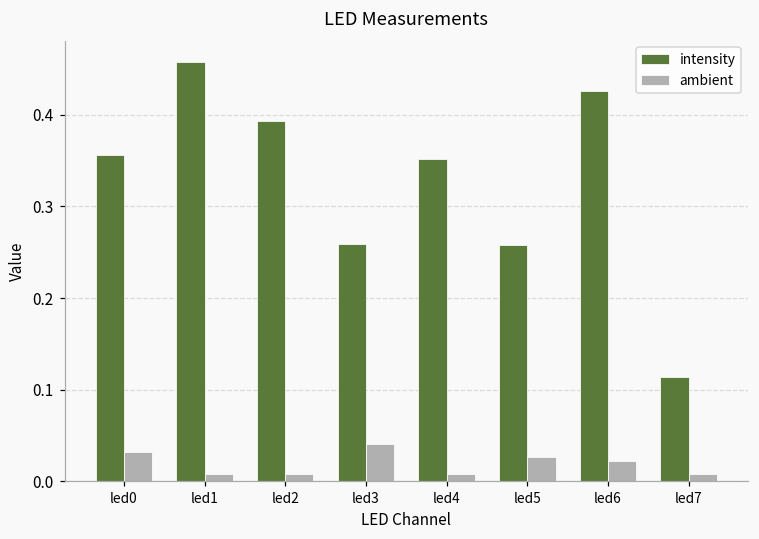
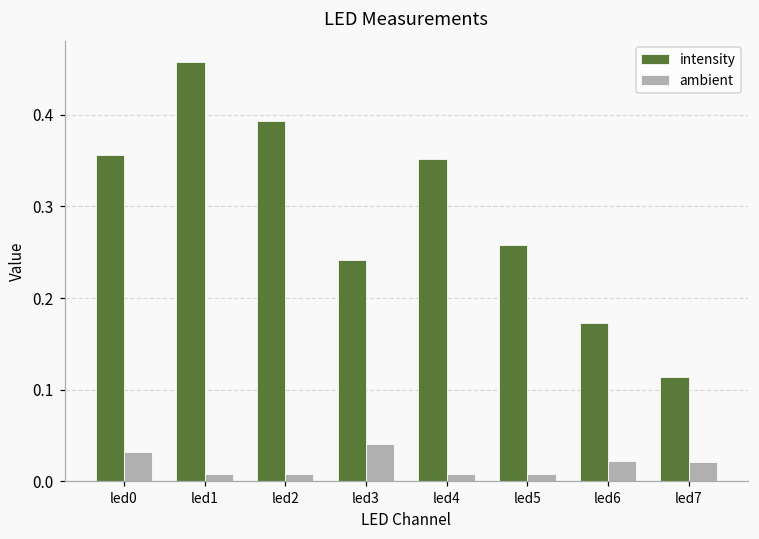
  {
    "intensity": {
      "led0": 0.36,
      "led1": 0.46,
      "led2": 0.39,
-     "led3": 0.26,
+     "led3": 0.24,
      "led4": 0.35,
      "led5": 0.26,
-     "led6": 0.43,
+     "led6": 0.17,
      "led7": 0.11
    },
    "ambient": {
      "led0": 0.03,
      "led1": 0.01,
      "led2": 0.01,
      "led3": 0.04,
      "led4": 0.01,
-     "led5": 0.03,
+     "led5": 0.01,
      "led6": 0.02,
-     "led7": 0.01
+     "led7": 0.02
    }
  }
